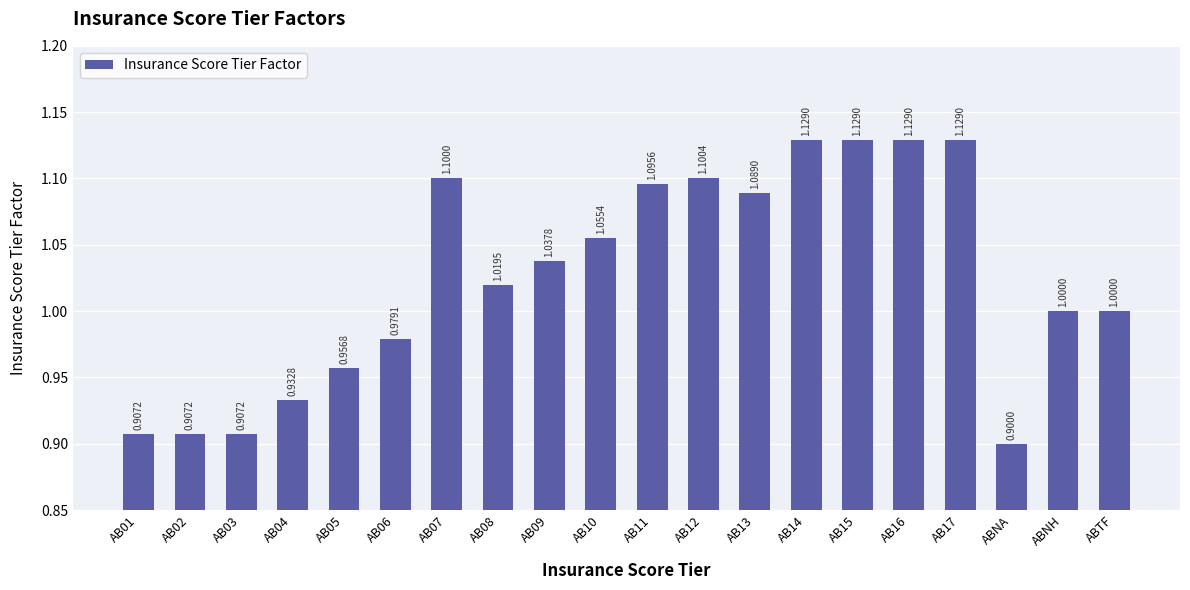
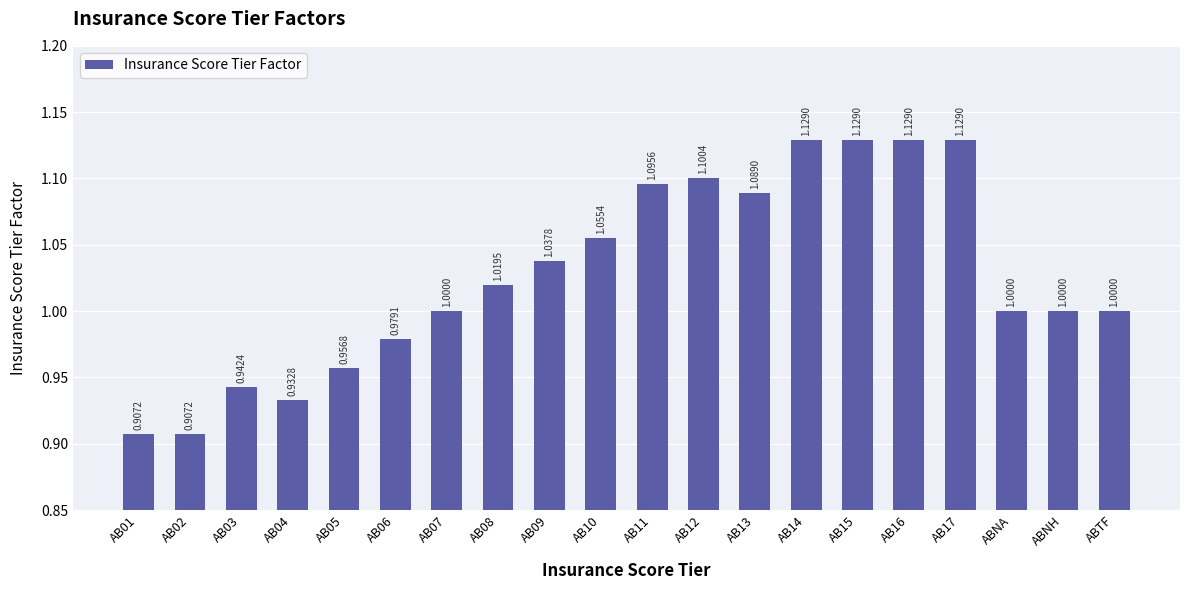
  {
    "AB01": 0.9072,
    "AB02": 0.9072,
-   "AB03": 0.9072,
+   "AB03": 0.9424,
    "AB04": 0.9328,
    "AB05": 0.9568,
    "AB06": 0.9791,
-   "AB07": 1.1000,
+   "AB07": 1.0000,
    "AB08": 1.0195,
    "AB09": 1.0378,
    "AB10": 1.0554,
    "AB11": 1.0956,
    "AB12": 1.1004,
    "AB13": 1.0890,
    "AB14": 1.1290,
    "AB15": 1.1290,
    "AB16": 1.1290,
    "AB17": 1.1290,
-   "ABNA": 0.9000,
+   "ABNA": 1.0000,
    "ABNH": 1.0000,
    "ABTF": 1.0000
  }
